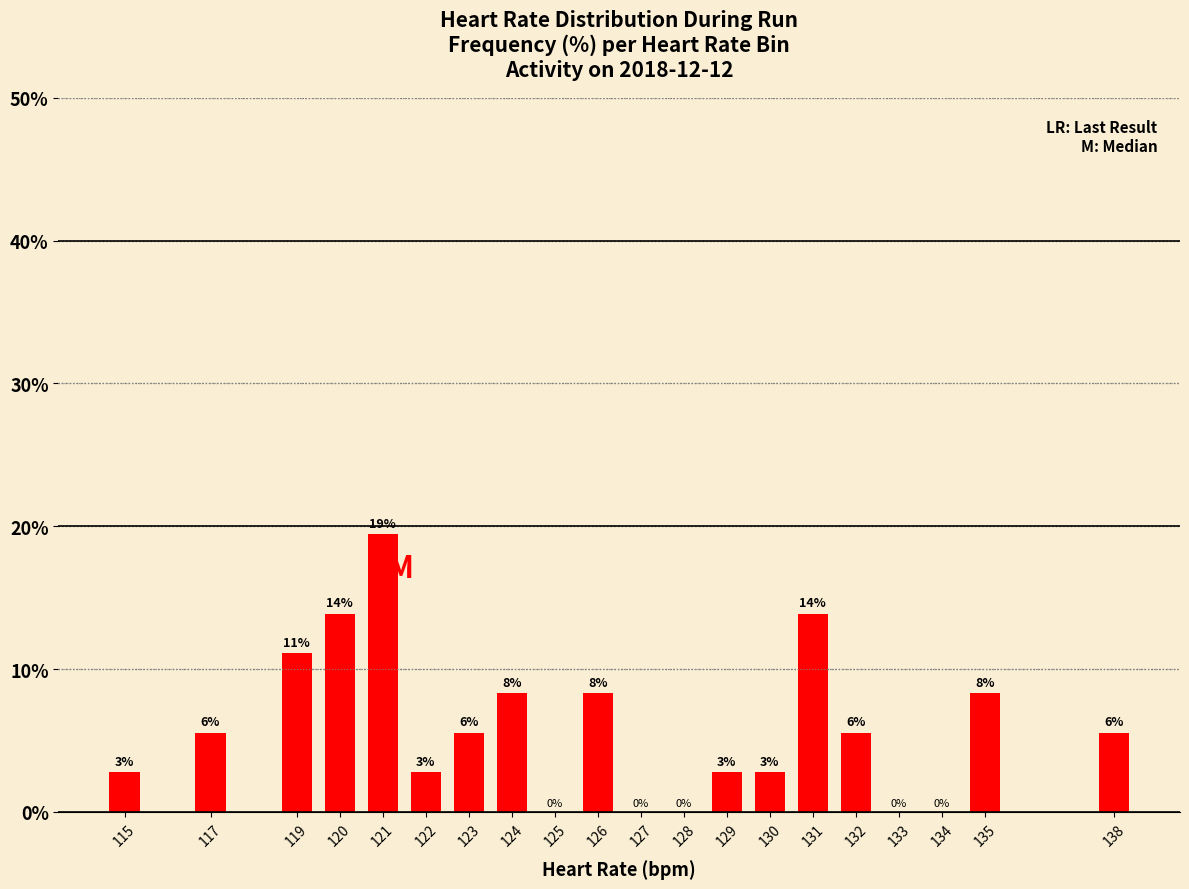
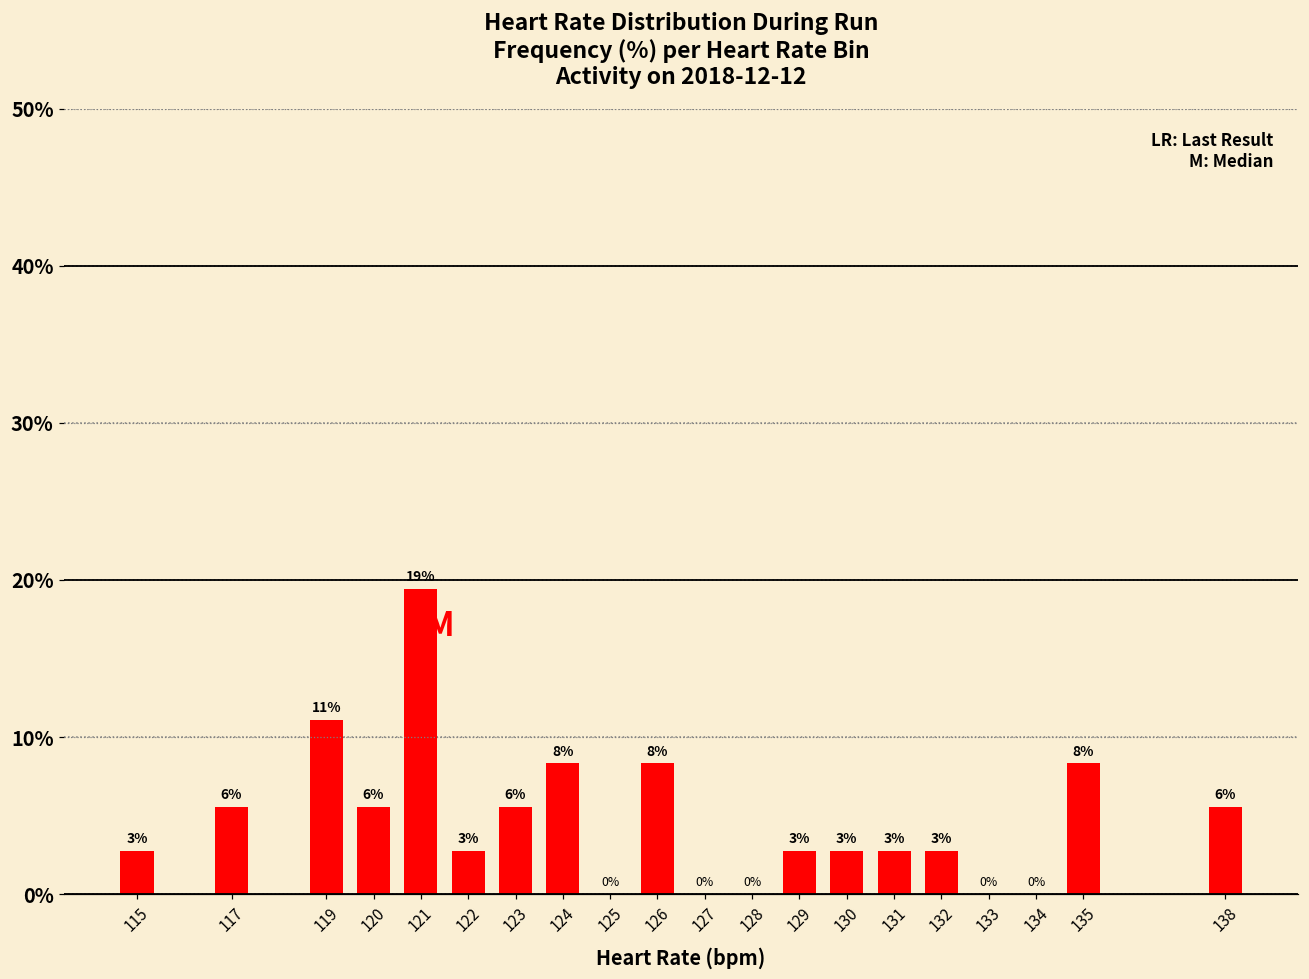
  {
    "115": "3%",
    "117": "6%",
    "119": "11%",
-   "120": "14%",
+   "120": "6%",
    "121": "19%",
    "122": "3%",
    "123": "6%",
    "124": "8%",
    "125": "0%",
    "126": "8%",
    "127": "0%",
    "128": "0%",
    "129": "3%",
    "130": "3%",
-   "131": "14%",
-   "132": "6%",
+   "131": "3%",
+   "132": "3%",
    "133": "0%",
    "134": "0%",
    "135": "8%",
    "138": "6%"
  }
